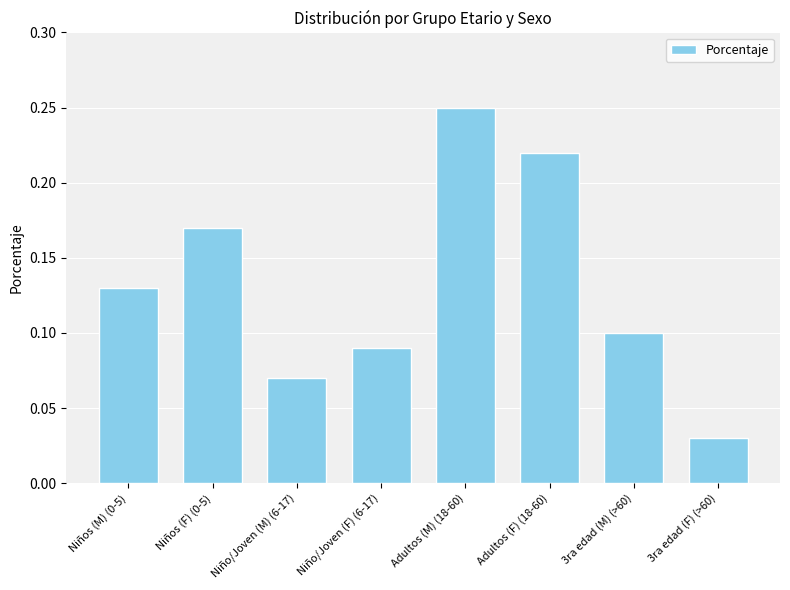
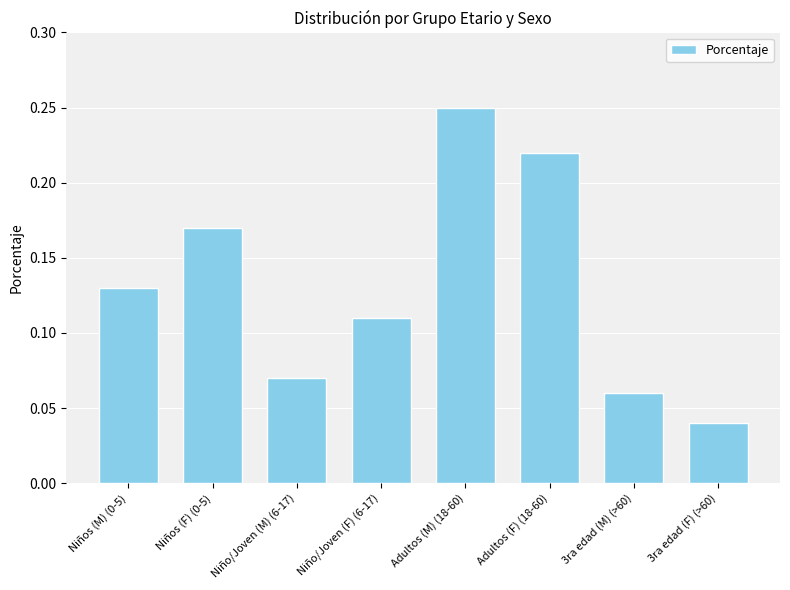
  {
    "Niños (M) (0-5)": 0.13,
    "Niños (F) (0-5)": 0.17,
    "Niño/Joven (M) (6-17)": 0.07,
-   "Niño/Joven (F) (6-17)": 0.09,
+   "Niño/Joven (F) (6-17)": 0.11,
    "Adultos (M) (18-60)": 0.25,
    "Adultos (F) (18-60)": 0.22,
-   "3ra edad (M) (>60)": 0.10,
-   "3ra edad (F) (>60)": 0.03
+   "3ra edad (M) (>60)": 0.06,
+   "3ra edad (F) (>60)": 0.04
  }
